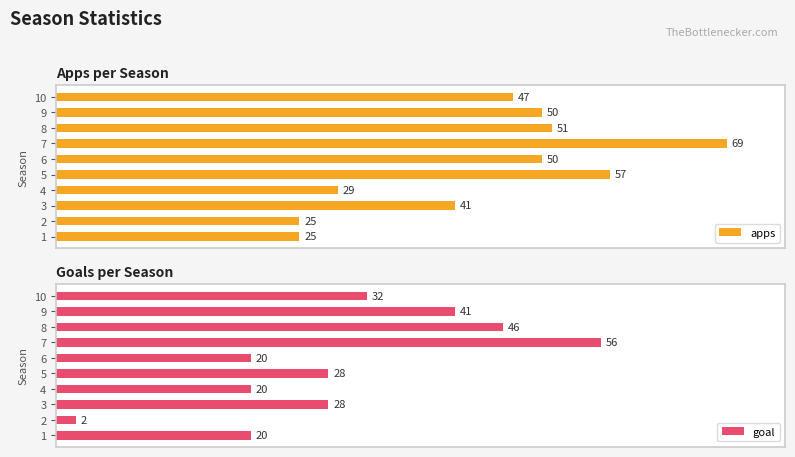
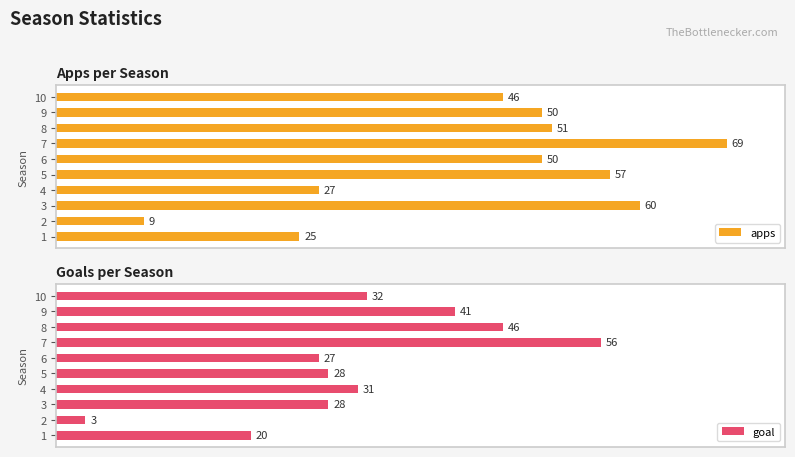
  {
    "Apps per Season": {
-     "10": 47,
+     "10": 46,
      "9": 50,
      "8": 51,
      "7": 69,
      "6": 50,
      "5": 57,
-     "4": 29,
-     "3": 41,
-     "2": 25,
+     "4": 27,
+     "3": 60,
+     "2": 9,
      "1": 25
    },
    "Goals per Season": {
      "10": 32,
      "9": 41,
      "8": 46,
      "7": 56,
-     "6": 20,
+     "6": 27,
      "5": 28,
-     "4": 20,
+     "4": 31,
      "3": 28,
-     "2": 2,
+     "2": 3,
      "1": 20
    }
  }
